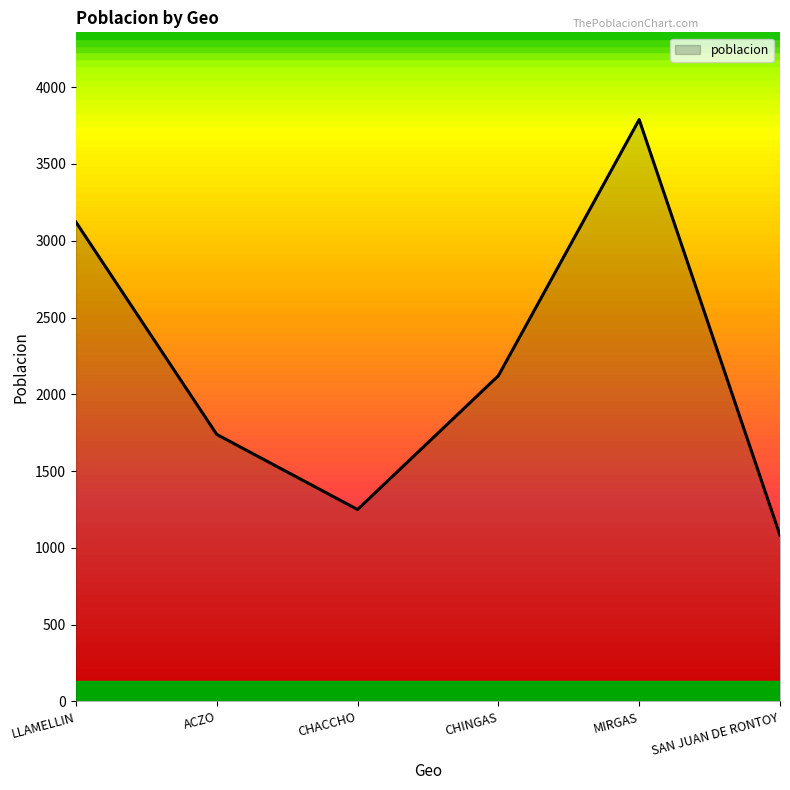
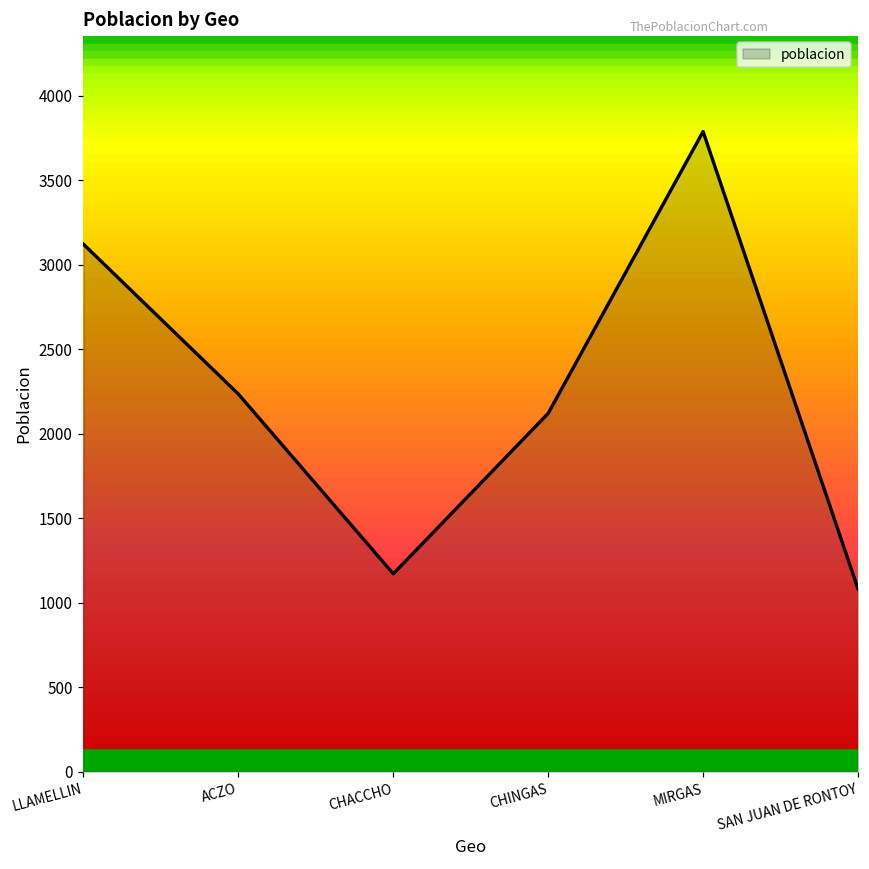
  {
    "LLAMELLIN": 3120,
-   "ACZO": 1740,
-   "CHACCHO": 1250,
+   "ACZO": 2240,
+   "CHACCHO": 1170,
    "CHINGAS": 2120,
    "MIRGAS": 3790,
    "SAN JUAN DE RONTOY": 1080
  }
